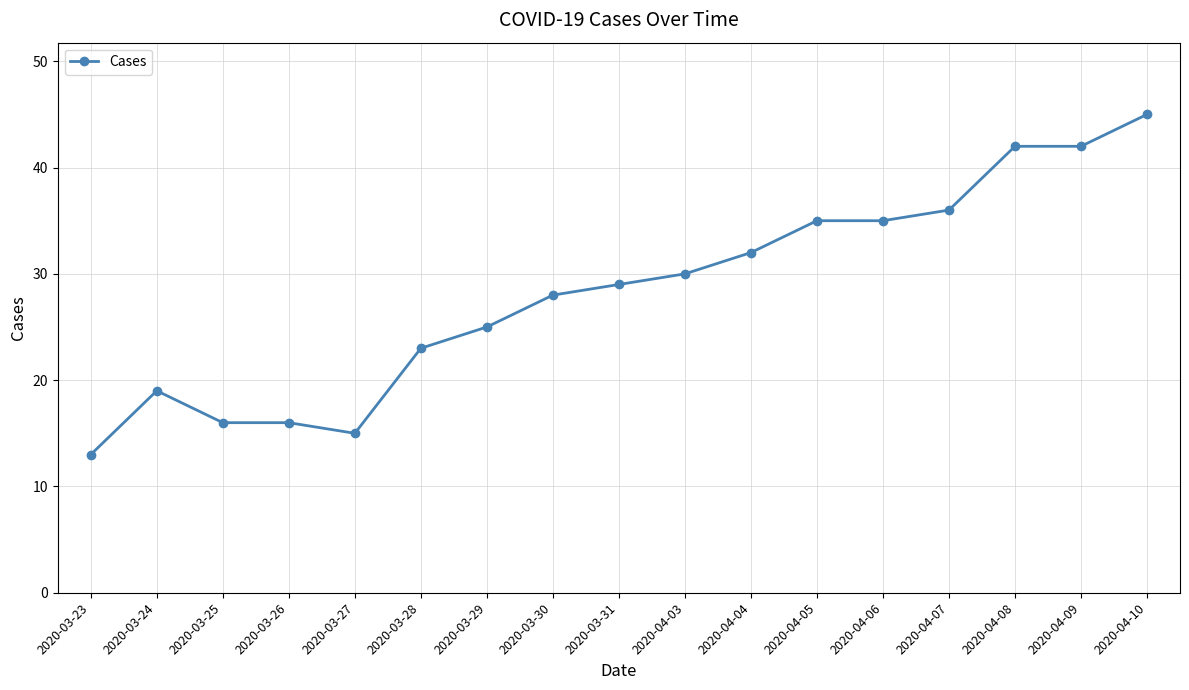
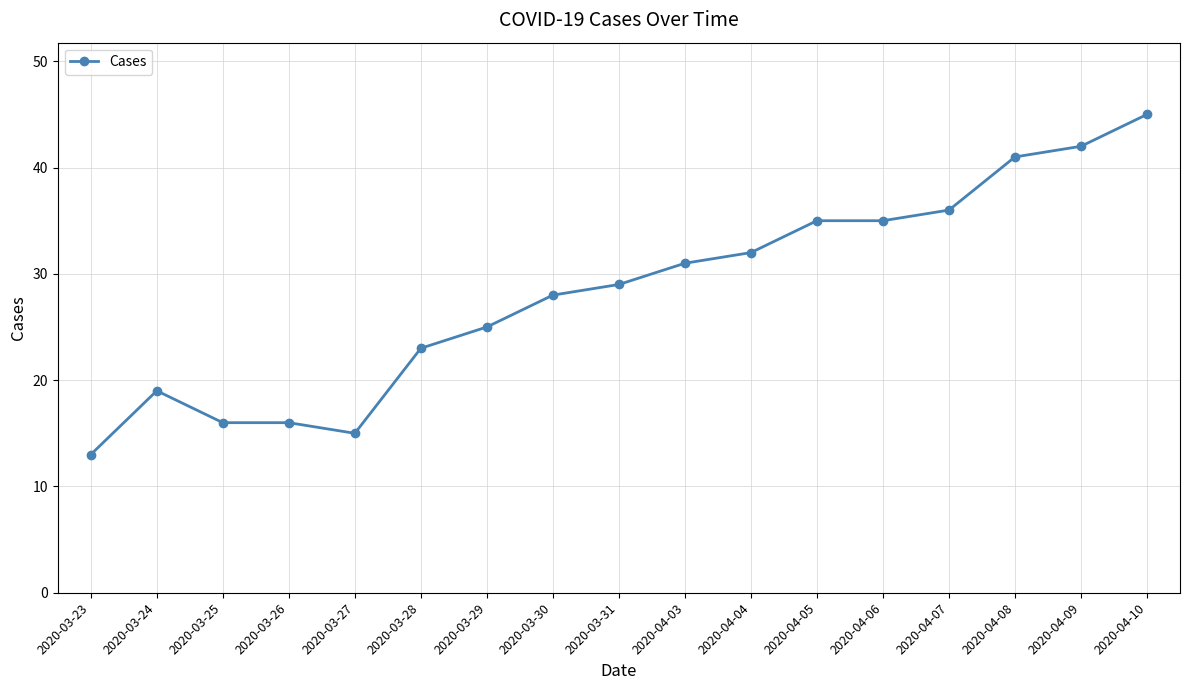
  {
    "2020-03-23": 13,
    "2020-03-24": 19,
    "2020-03-25": 16,
    "2020-03-26": 16,
    "2020-03-27": 15,
    "2020-03-28": 23,
    "2020-03-29": 25,
    "2020-03-30": 28,
    "2020-03-31": 29,
-   "2020-04-03": 30,
+   "2020-04-03": 31,
    "2020-04-04": 32,
    "2020-04-05": 35,
    "2020-04-06": 35,
    "2020-04-07": 36,
-   "2020-04-08": 42,
+   "2020-04-08": 41,
    "2020-04-09": 42,
    "2020-04-10": 45
  }
